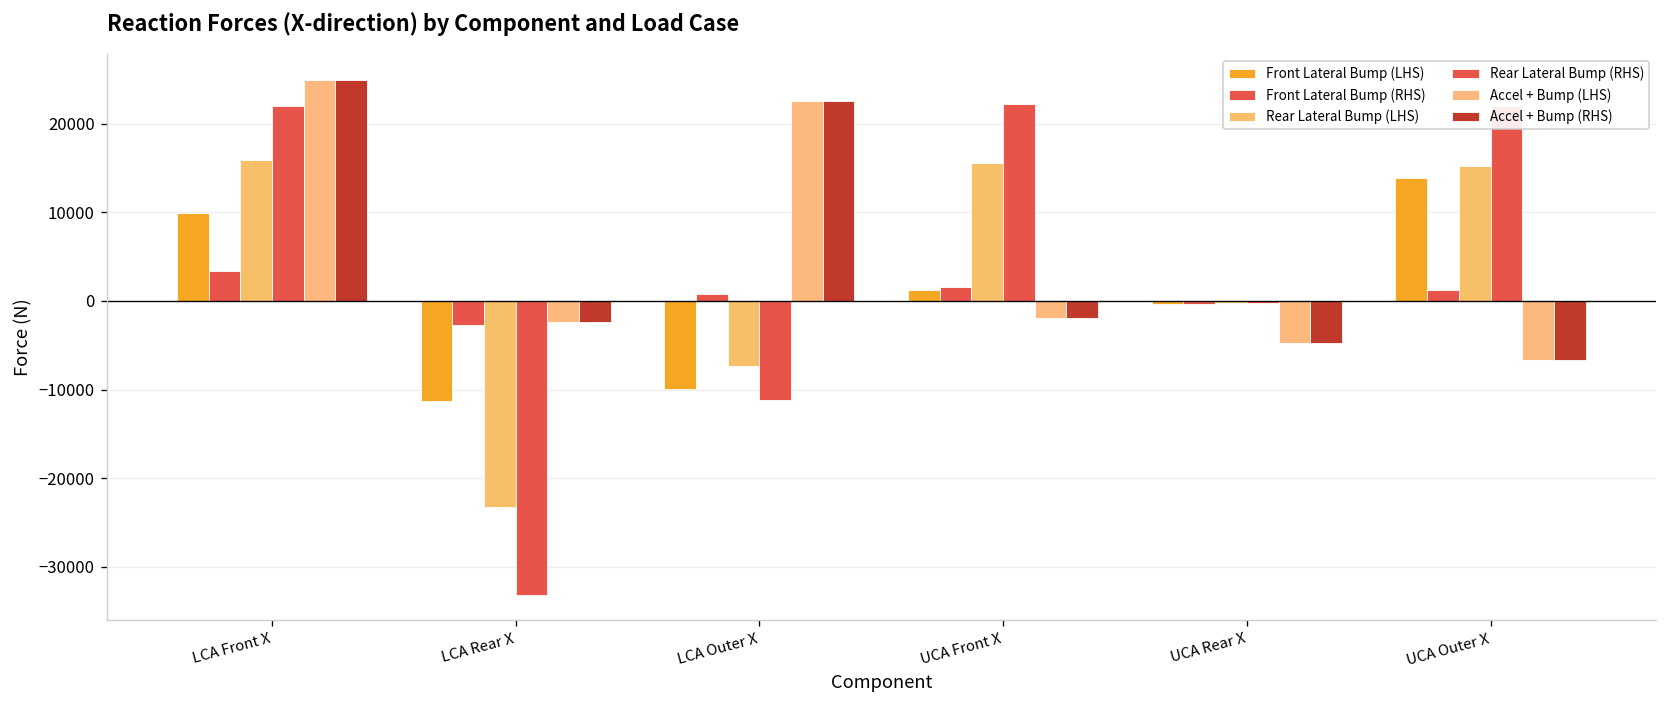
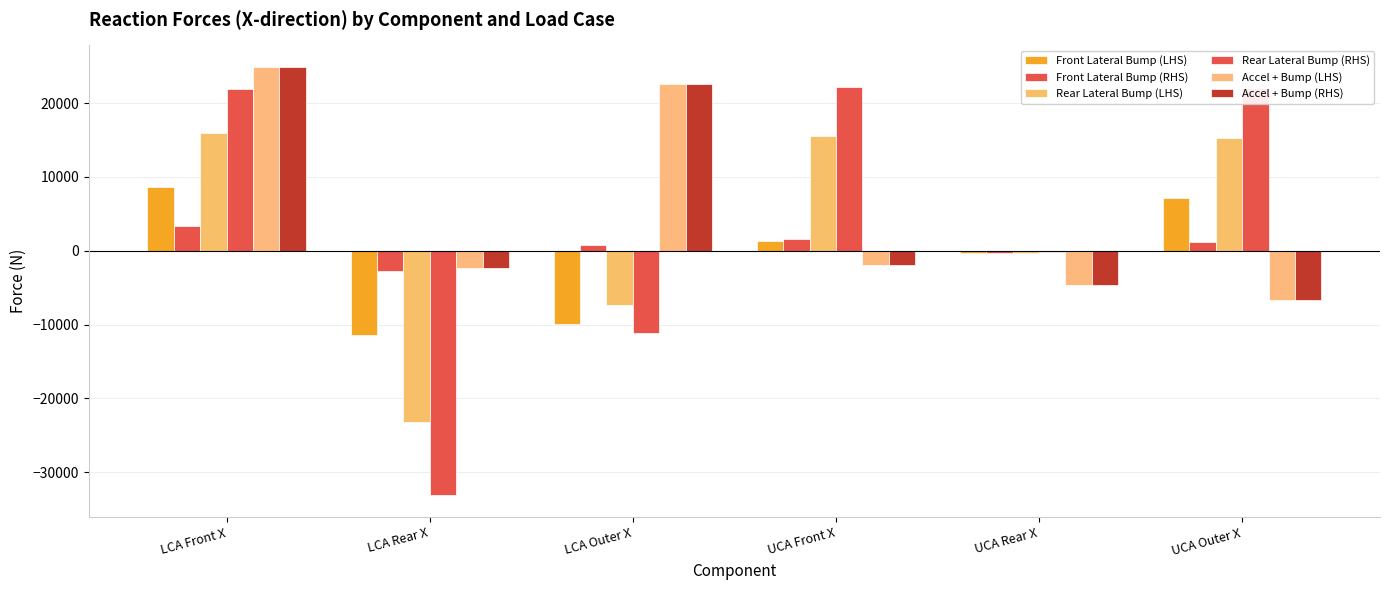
  {
    "Front Lateral Bump (LHS)": {
-     "LCA Front X": 10000,
+     "LCA Front X": 9000,
      "LCA Rear X": -11000,
      "LCA Outer X": -10000,
      "UCA Front X": 1000,
-     "UCA Outer X": 14000
+     "UCA Outer X": 7000
    }
  }
